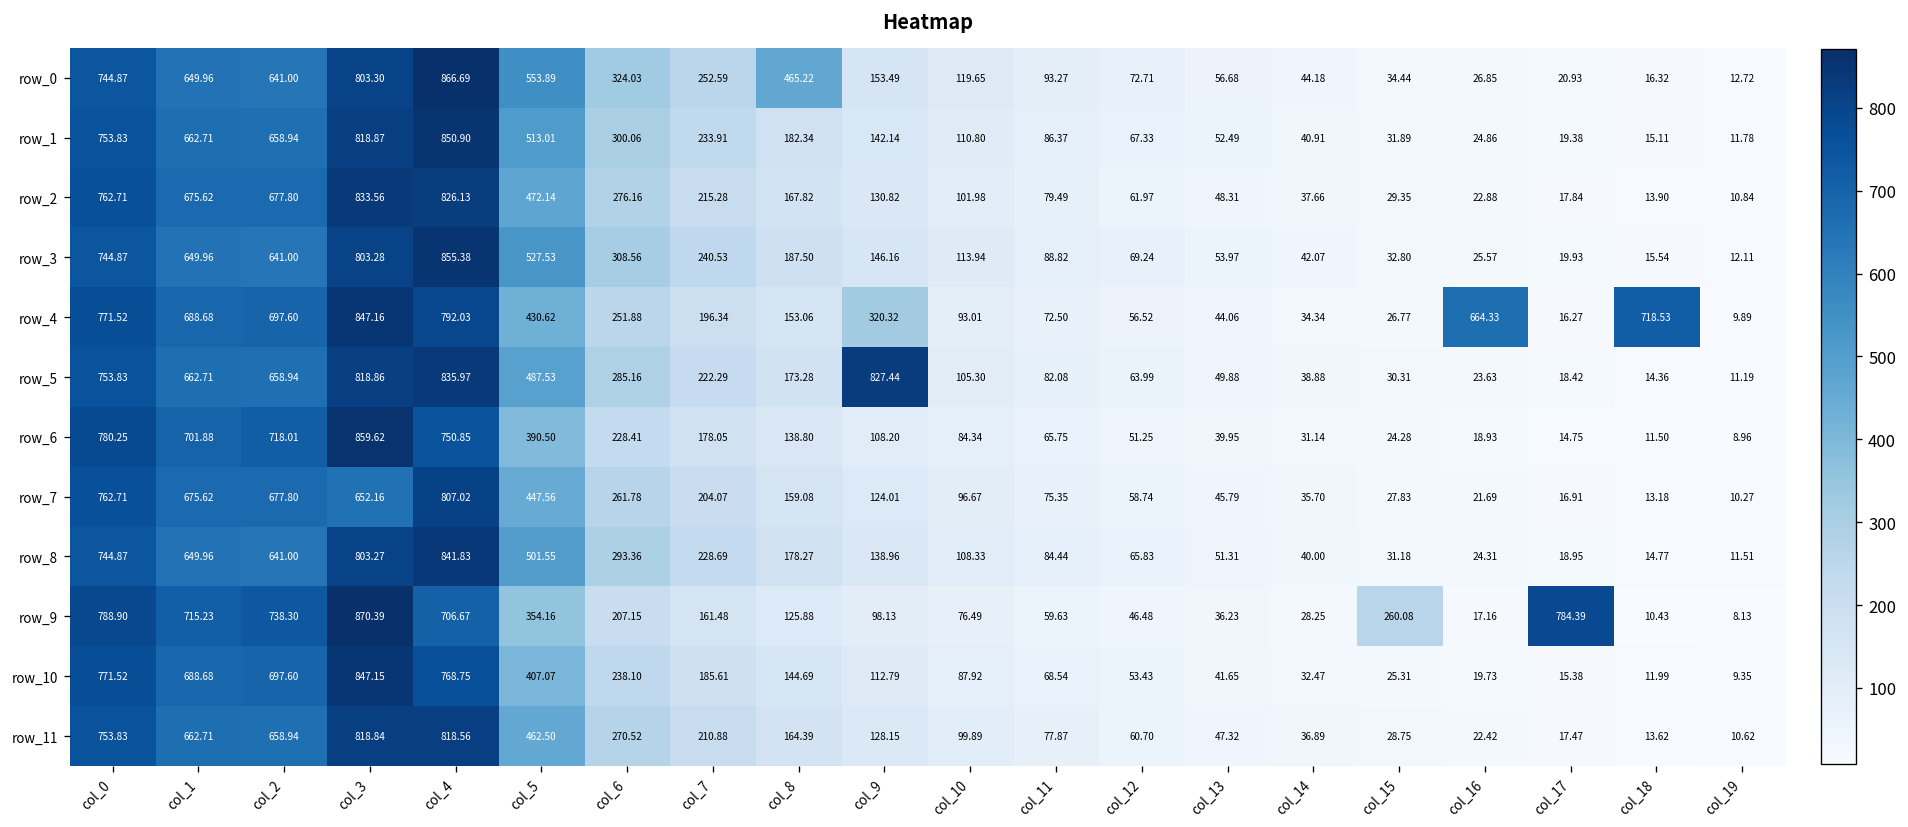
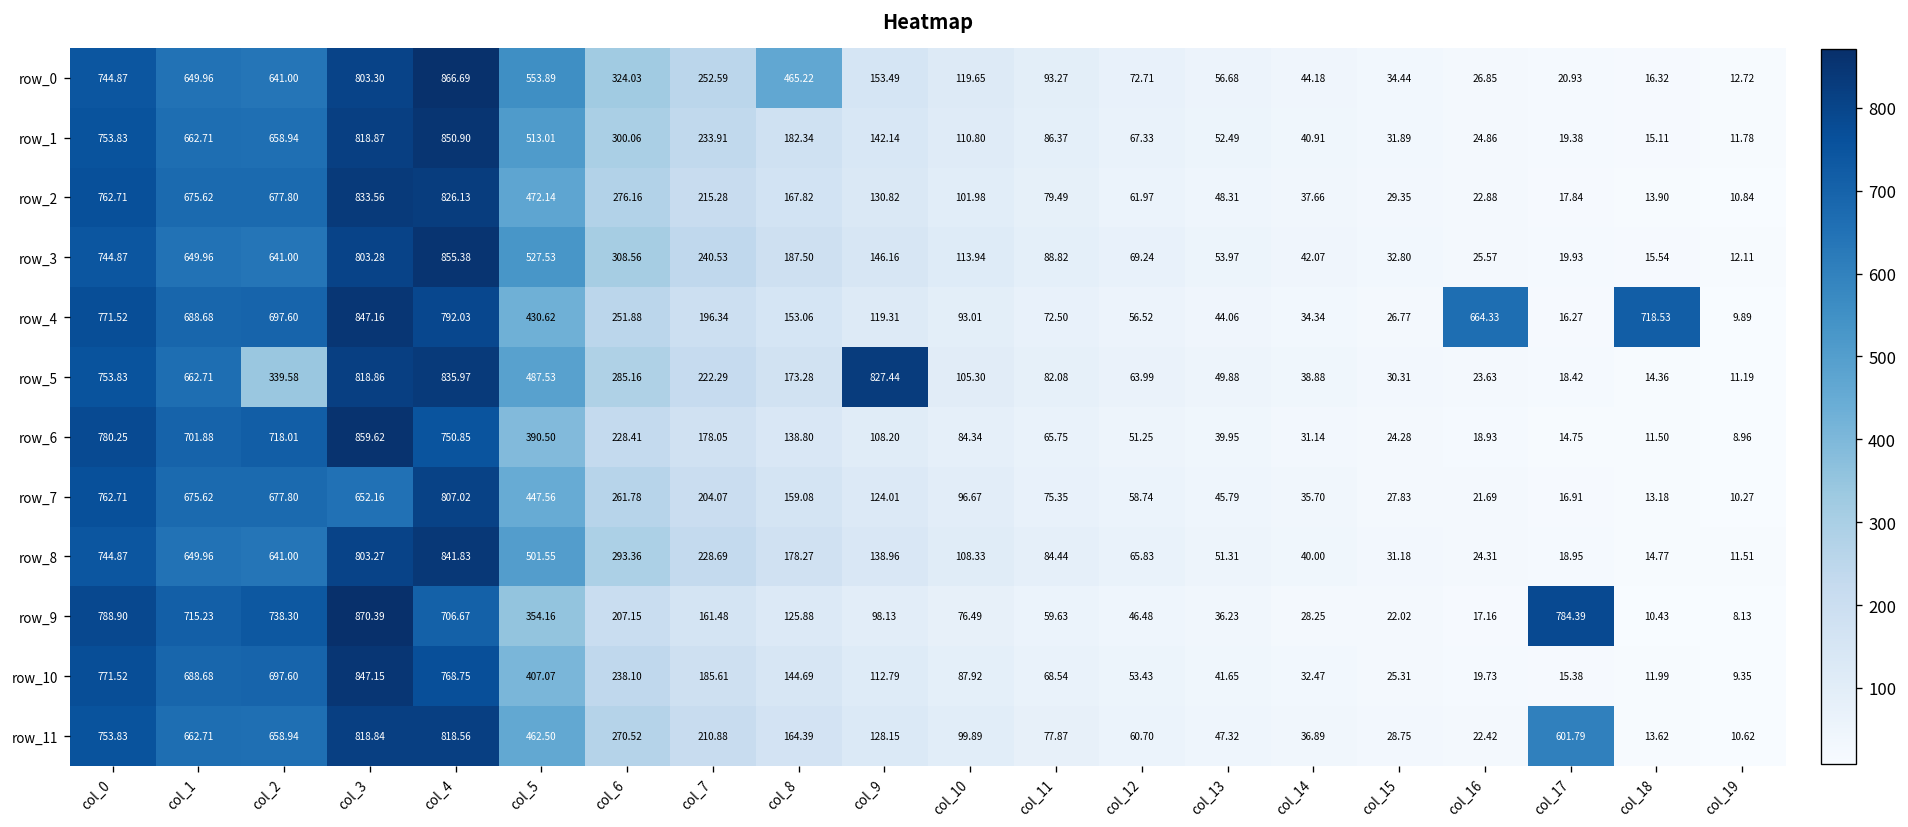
  {
    "row_4": {
      "col_0": 771.52,
      "col_1": 688.68,
      "col_2": 697.60,
      "col_3": 847.16,
      "col_4": 792.03,
      "col_5": 430.62,
      "col_6": 251.88,
      "col_7": 196.34,
      "col_8": 153.06,
-     "col_9": 320.32,
+     "col_9": 119.31,
      "col_10": 93.01,
      "col_11": 72.50,
      "col_12": 56.52,
      "col_13": 44.06,
      "col_14": 34.34,
      "col_15": 26.77,
      "col_16": 664.33,
      "col_17": 16.27,
      "col_18": 718.53,
      "col_19": 9.89
    },
    "row_5": {
      "col_0": 753.83,
      "col_1": 662.71,
-     "col_2": 658.94,
+     "col_2": 339.58,
      "col_3": 818.86,
      "col_4": 835.97,
      "col_5": 487.53,
      "col_6": 285.16,
      "col_7": 222.29,
      "col_8": 173.28,
      "col_9": 827.44,
      "col_10": 105.30,
      "col_11": 82.08,
      "col_12": 63.99,
      "col_13": 49.88,
      "col_14": 38.88,
      "col_15": 30.31,
      "col_16": 23.63,
      "col_17": 18.42,
      "col_18": 14.36,
      "col_19": 11.19
    },
    "row_9": {
      "col_0": 788.90,
      "col_1": 715.23,
      "col_2": 738.30,
      "col_3": 870.39,
      "col_4": 706.67,
      "col_5": 354.16,
      "col_6": 207.15,
      "col_7": 161.48,
      "col_8": 125.88,
      "col_9": 98.13,
      "col_10": 76.49,
      "col_11": 59.63,
      "col_12": 46.48,
      "col_13": 36.23,
      "col_14": 28.25,
-     "col_15": 260.08,
+     "col_15": 22.02,
      "col_16": 17.16,
      "col_17": 784.39,
      "col_18": 10.43,
      "col_19": 8.13
    },
    "row_11": {
      "col_0": 753.83,
      "col_1": 662.71,
      "col_2": 658.94,
      "col_3": 818.84,
      "col_4": 818.56,
      "col_5": 462.50,
      "col_6": 270.52,
      "col_7": 210.88,
      "col_8": 164.39,
      "col_9": 128.15,
      "col_10": 99.89,
      "col_11": 77.87,
      "col_12": 60.70,
      "col_13": 47.32,
      "col_14": 36.89,
      "col_15": 28.75,
      "col_16": 22.42,
-     "col_17": 17.47,
+     "col_17": 601.79,
      "col_18": 13.62,
      "col_19": 10.62
    }
  }
